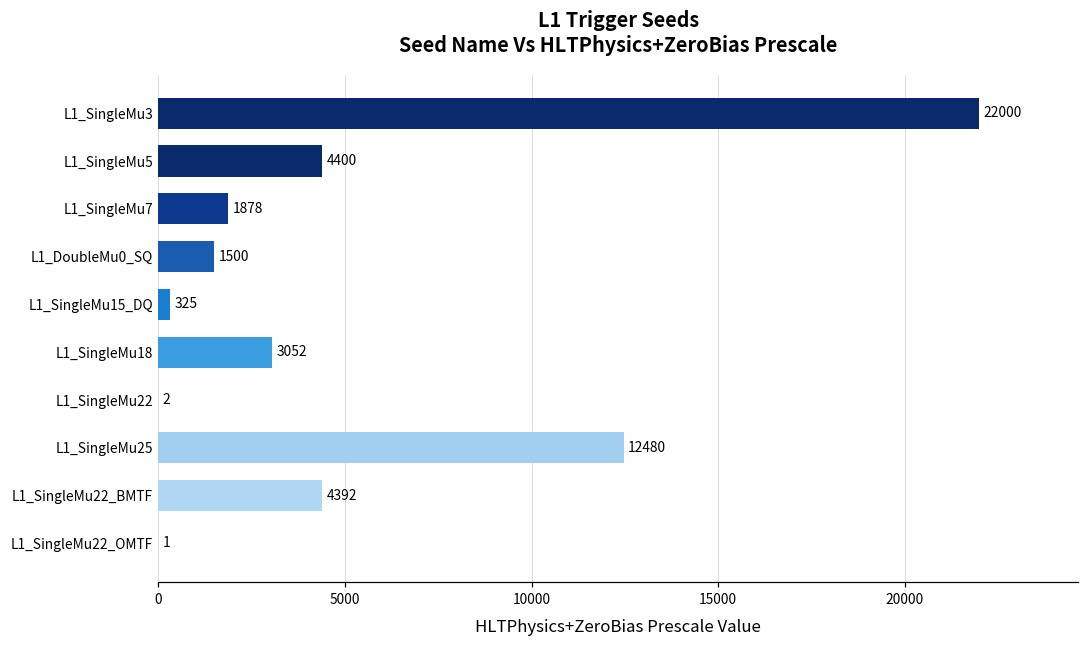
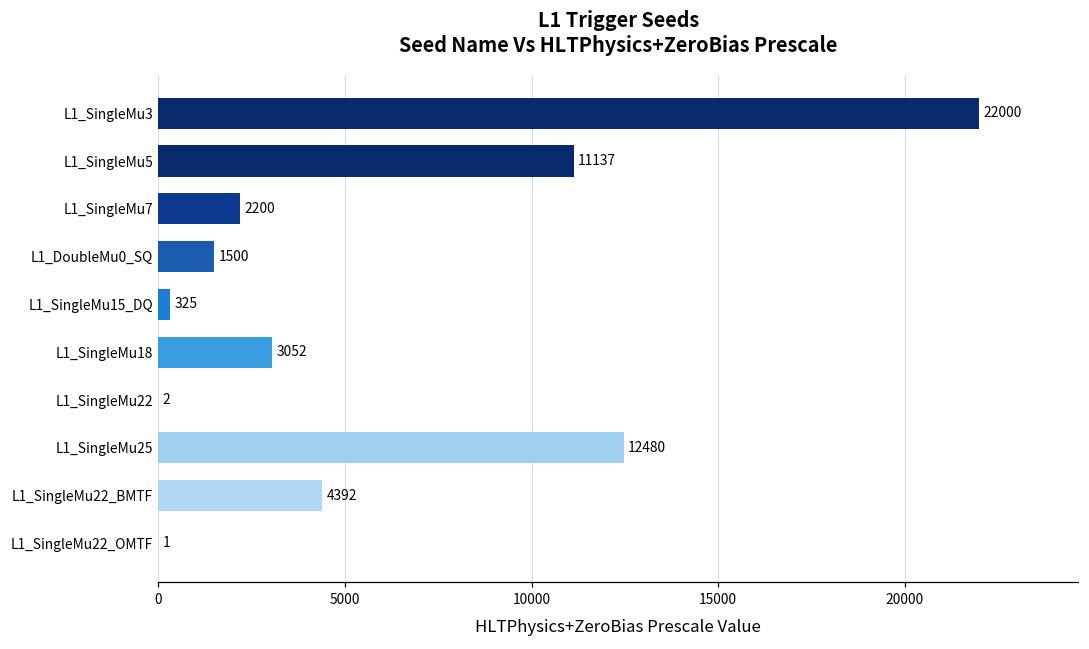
  {
    "L1_SingleMu3": 22000,
-   "L1_SingleMu5": 4400,
-   "L1_SingleMu7": 1878,
+   "L1_SingleMu5": 11137,
+   "L1_SingleMu7": 2200,
    "L1_DoubleMu0_SQ": 1500,
    "L1_SingleMu15_DQ": 325,
    "L1_SingleMu18": 3052,
    "L1_SingleMu22": 2,
    "L1_SingleMu25": 12480,
    "L1_SingleMu22_BMTF": 4392,
    "L1_SingleMu22_OMTF": 1
  }
